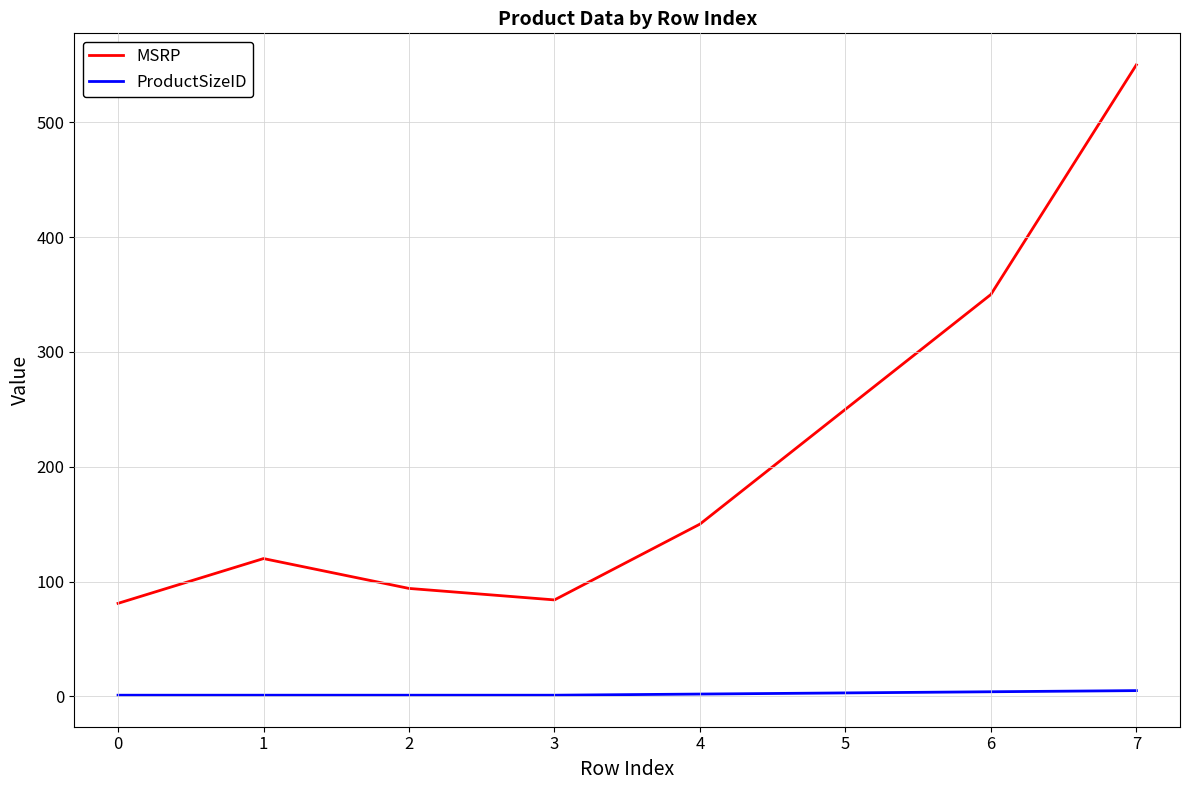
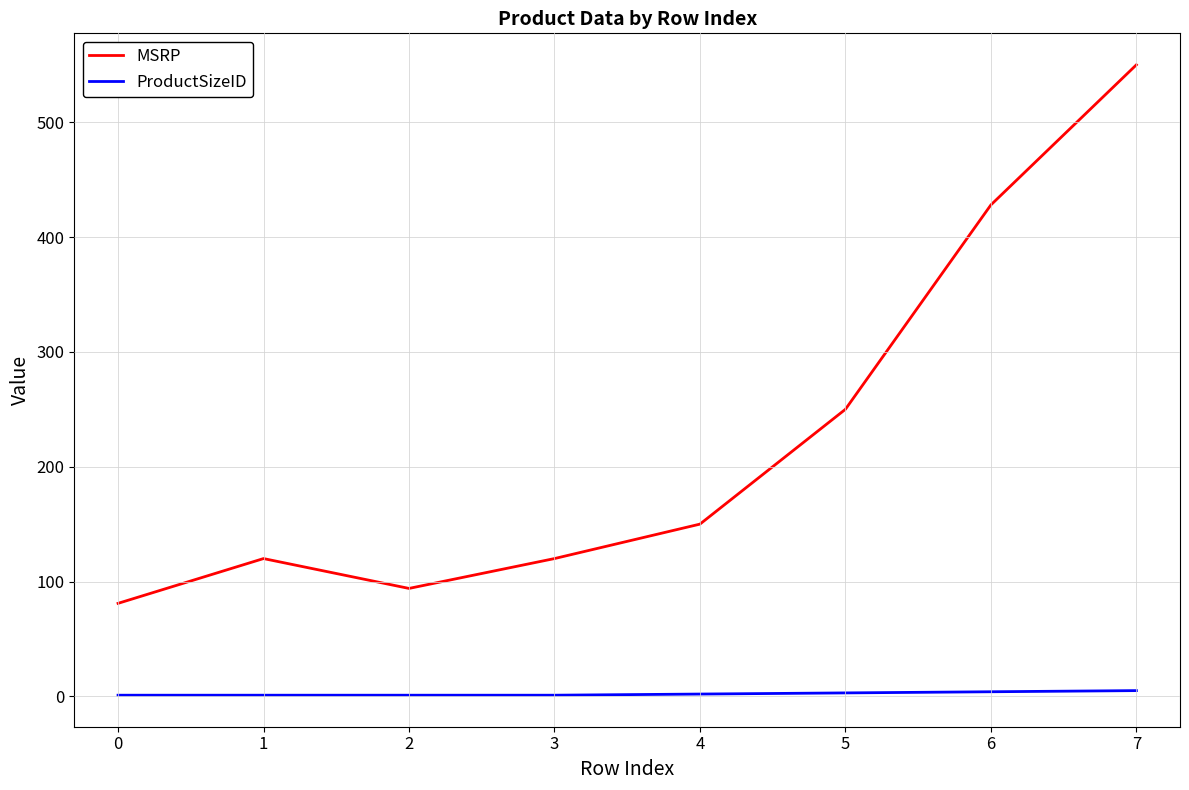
  {
    "MSRP": {
      "0": 81,
      "1": 120,
      "2": 94,
-     "3": 84,
+     "3": 120,
      "4": 150,
      "5": 250,
-     "6": 350,
+     "6": 428,
      "7": 550
    },
    "ProductSizeID": {
      "0": 1,
      "1": 1,
      "2": 1,
      "3": 1,
      "4": 2,
      "5": 3,
      "6": 4,
      "7": 5
    }
  }
